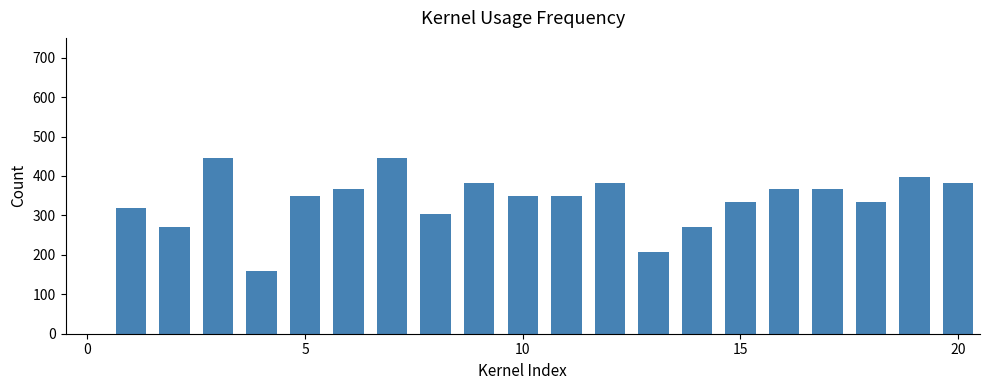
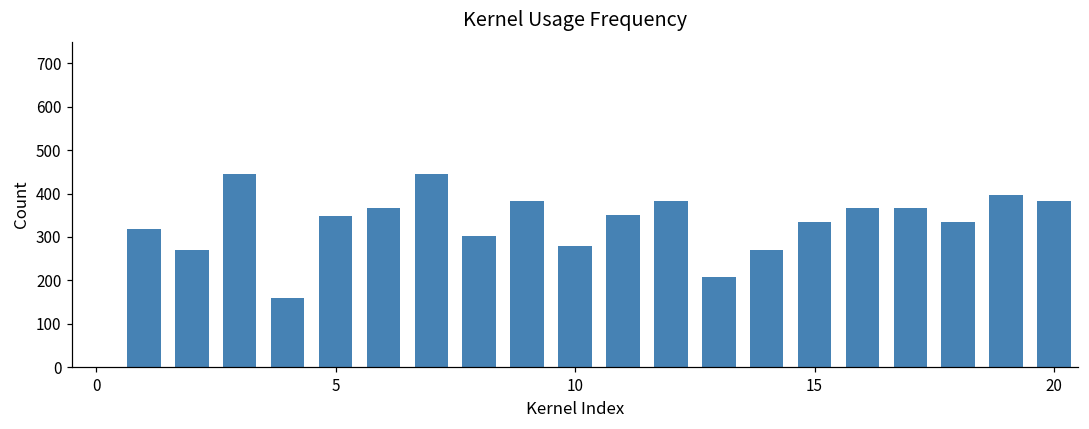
  {
    "5": 350,
-   "10": 350,
+   "10": 280,
    "15": 330,
    "20": 380
  }
